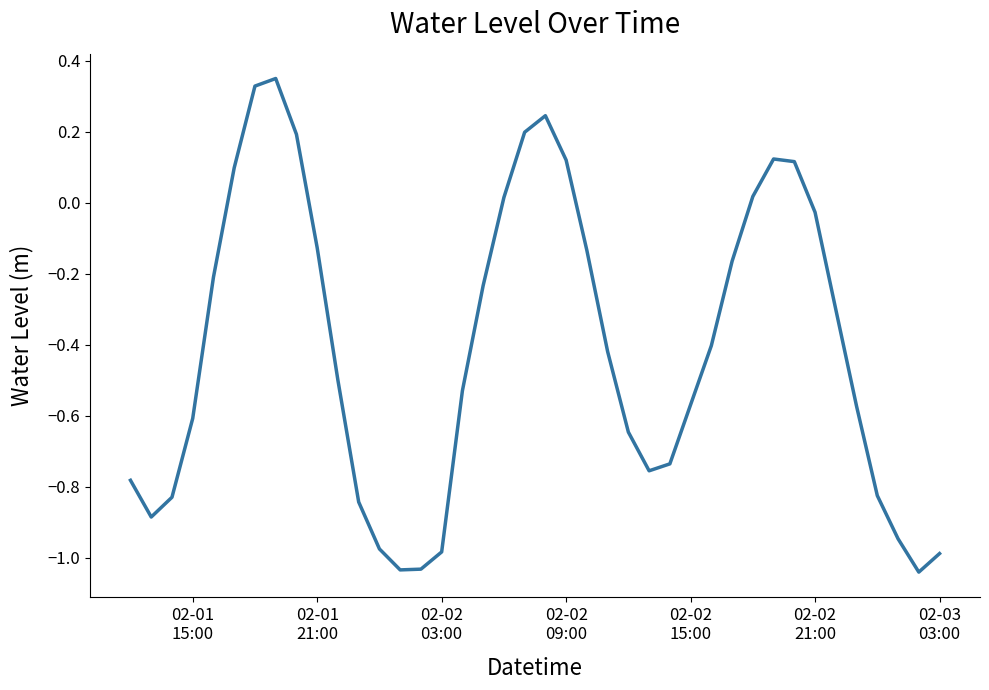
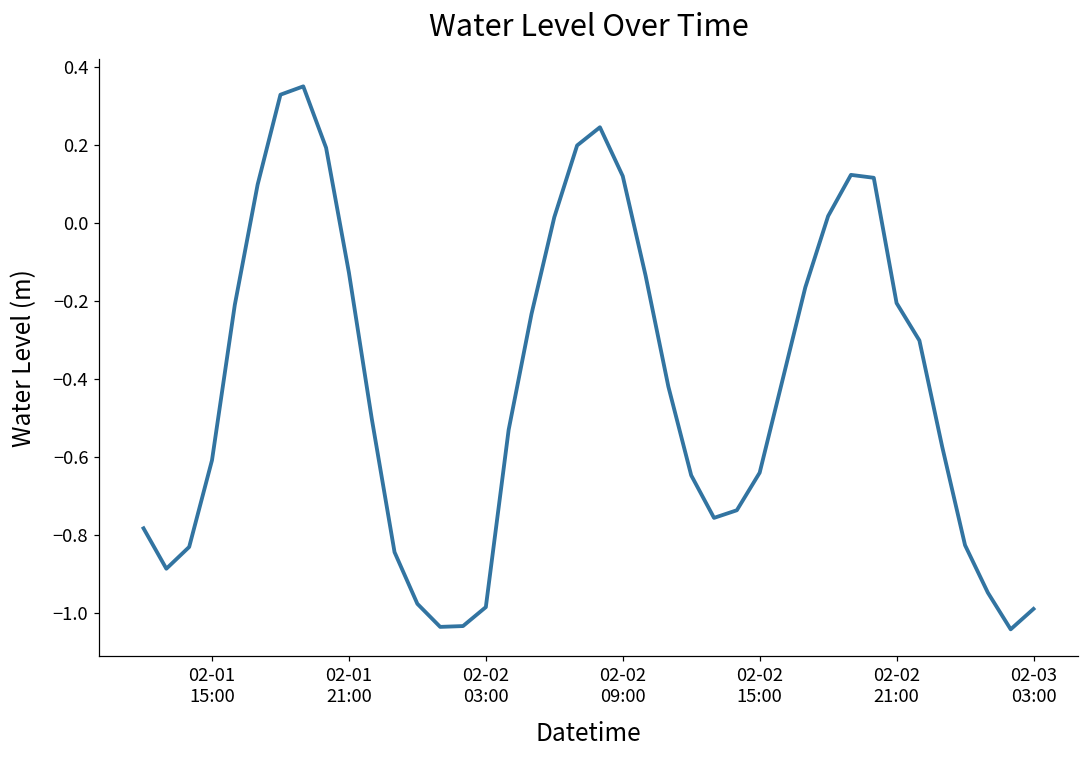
  {
    "02-01 15:00": -0.61,
    "02-01 21:00": -0.13,
    "02-02 03:00": -0.98,
    "02-02 09:00": 0.12,
-   "02-02 15:00": -0.57,
-   "02-02 21:00": -0.03,
+   "02-02 15:00": -0.64,
+   "02-02 21:00": -0.21,
    "02-03 03:00": -0.99
  }
